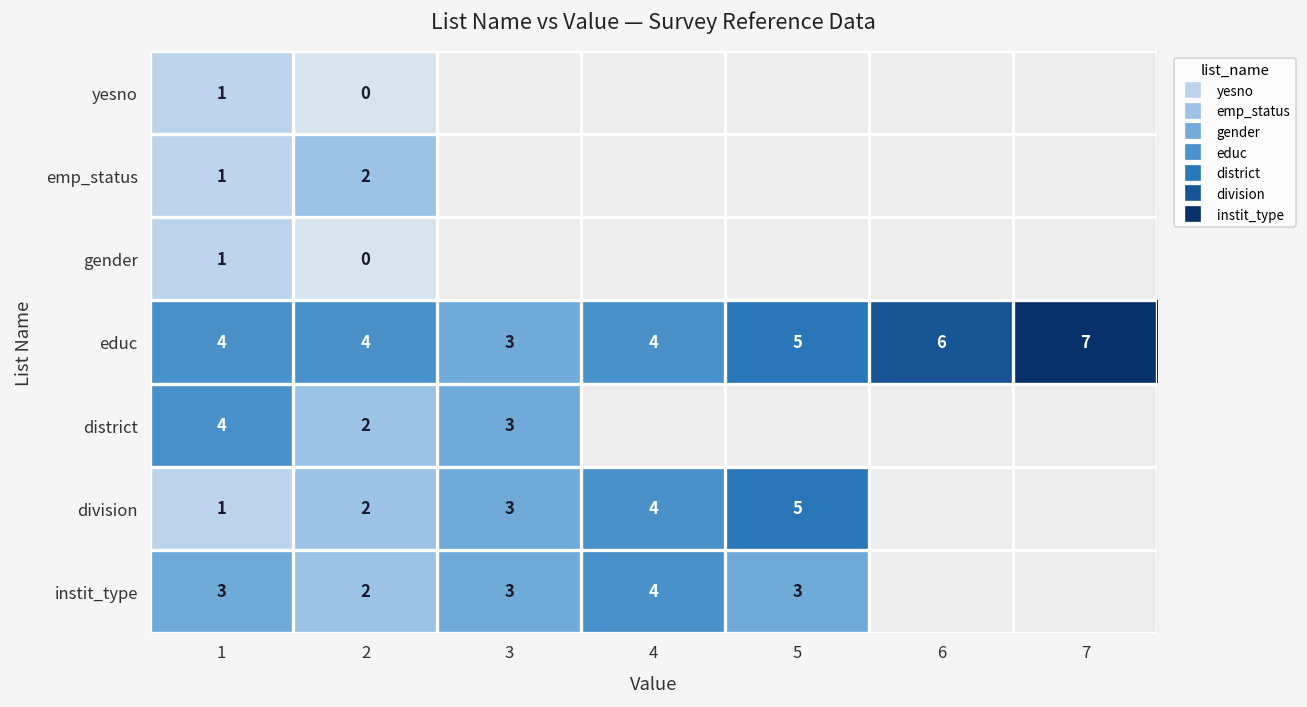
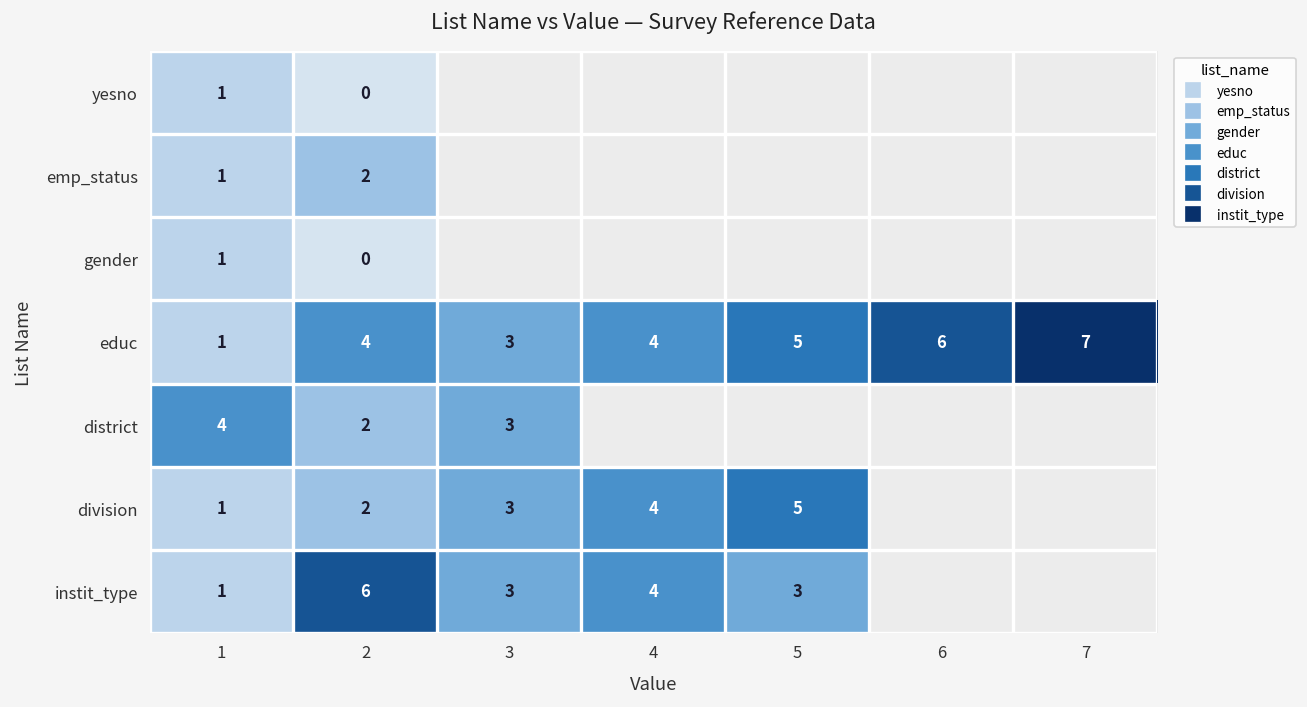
  {
    "yesno": {
      "1": 1,
      "2": 0
    },
    "emp_status": {
      "1": 1,
      "2": 2
    },
    "gender": {
      "1": 1,
      "2": 0
    },
    "educ": {
-     "1": 4,
+     "1": 1,
      "2": 4,
      "3": 3,
      "4": 4,
      "5": 5,
      "6": 6,
      "7": 7
    },
    "district": {
      "1": 4,
      "2": 2,
      "3": 3
    },
    "division": {
      "1": 1,
      "2": 2,
      "3": 3,
      "4": 4,
      "5": 5
    },
    "instit_type": {
-     "1": 3,
-     "2": 2,
+     "1": 1,
+     "2": 6,
      "3": 3,
      "4": 4,
      "5": 3
    }
  }
